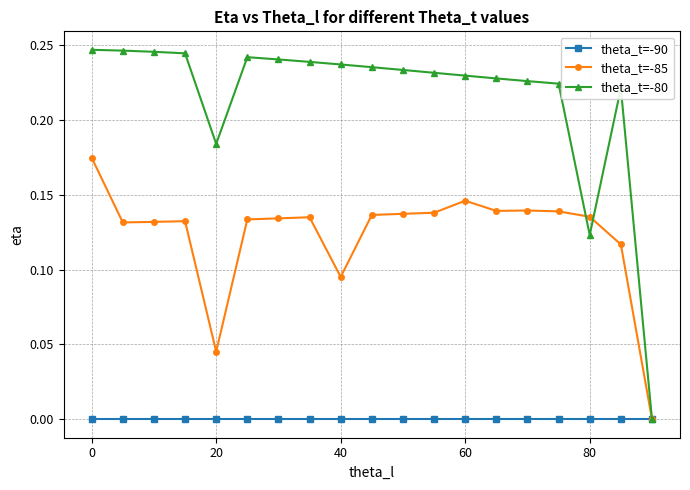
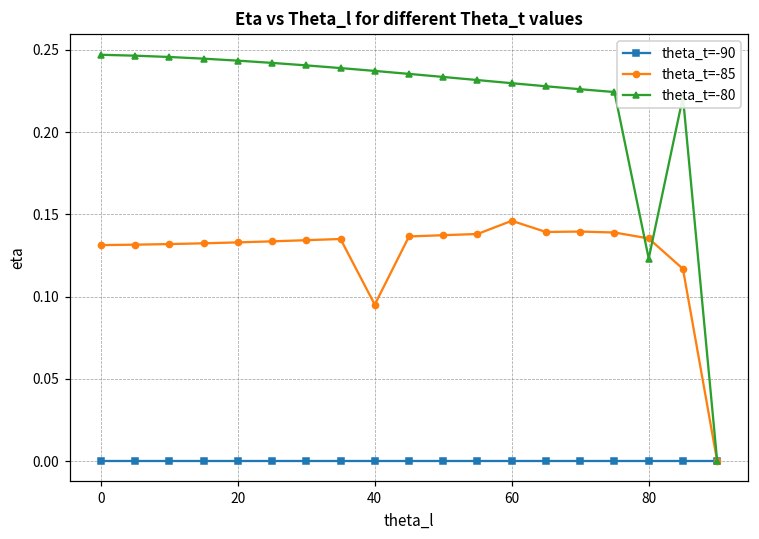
  {
    "theta_t=-90": {
      "0": 0.000,
      "20": 0.000,
      "40": 0.000,
      "60": 0.000,
      "80": 0.000
    },
    "theta_t=-85": {
-     "0": 0.175,
-     "20": 0.045,
+     "0": 0.131,
+     "20": 0.133,
      "40": 0.095,
      "60": 0.146,
      "80": 0.135
    },
    "theta_t=-80": {
      "0": 0.247,
-     "20": 0.184,
+     "20": 0.243,
      "40": 0.237,
      "60": 0.230,
      "80": 0.123
    }
  }
